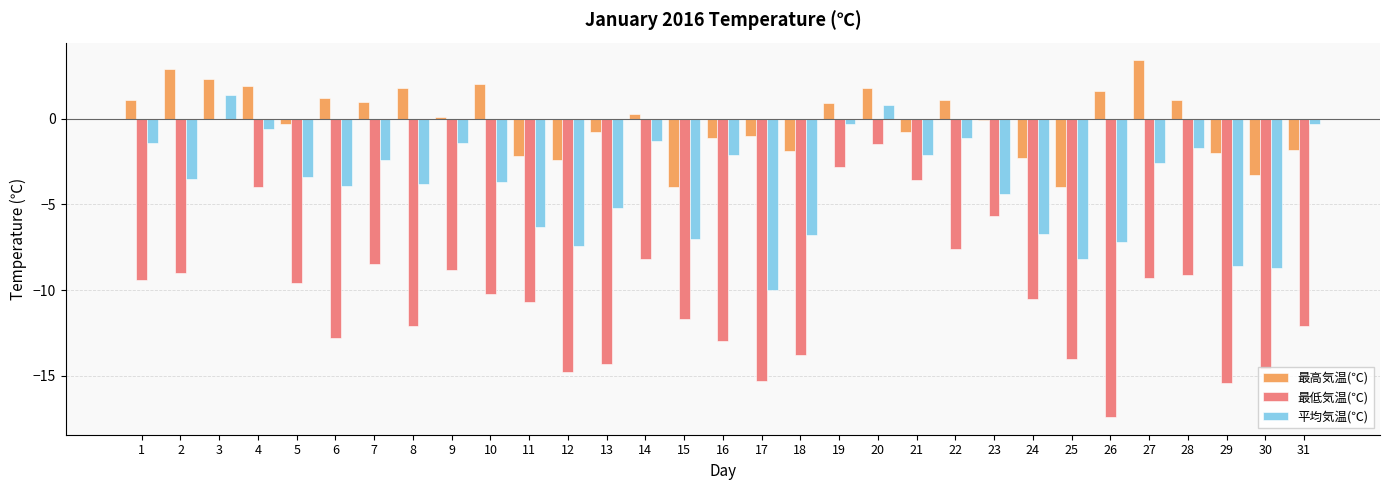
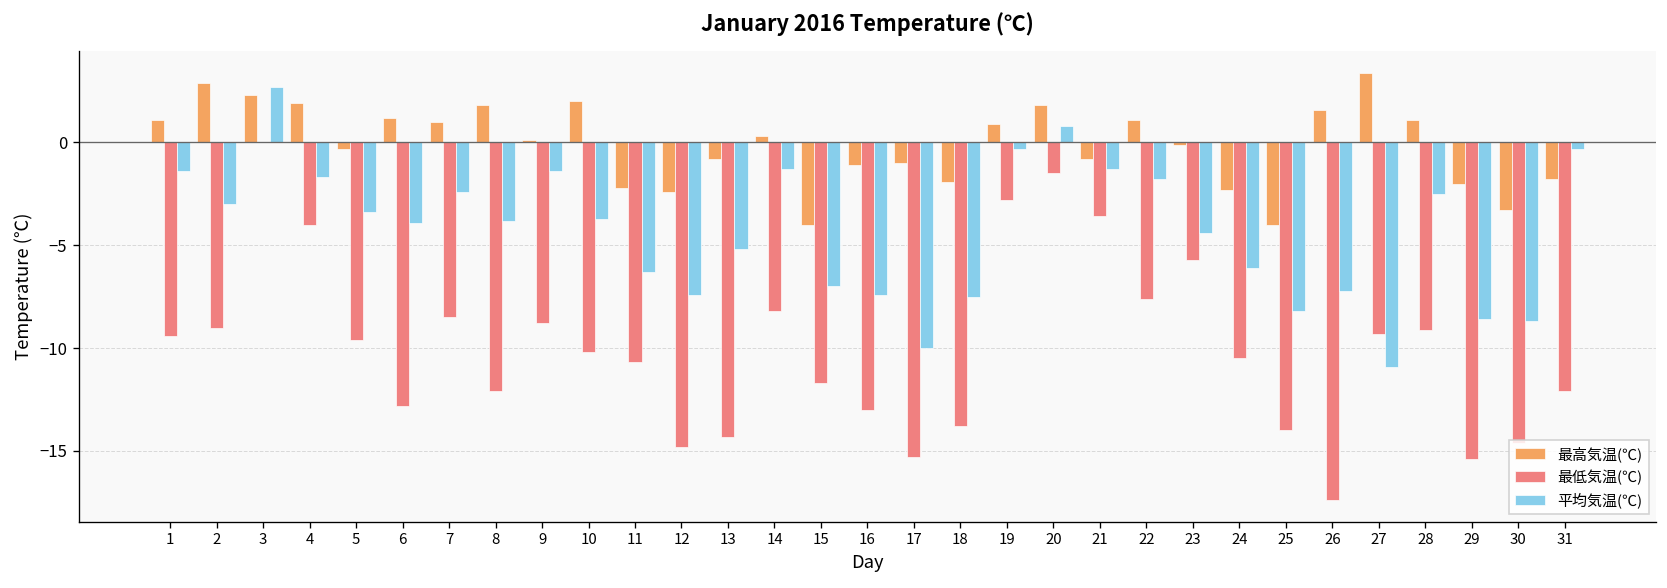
  {
    "平均気温(℃)": {
      "1": -1.4,
-     "2": -3.5,
-     "3": 1.4,
-     "4": -0.6,
+     "2": -3.0,
+     "3": 2.7,
+     "4": -1.7,
      "5": -3.4,
      "6": -3.9,
      "7": -2.4,
      "8": -3.8,
      "9": -1.4,
      "10": -3.7,
      "11": -6.3,
      "12": -7.4,
      "13": -5.2,
      "14": -1.3,
      "15": -7.0,
-     "16": -2.1,
+     "16": -7.4,
      "17": -10.0,
-     "18": -6.8,
+     "18": -7.5,
      "19": -0.3,
      "20": 0.8,
-     "21": -2.1,
-     "22": -1.1,
+     "21": -1.3,
+     "22": -1.8,
      "23": -4.4,
-     "24": -6.7,
+     "24": -6.1,
      "25": -8.2,
      "26": -7.2,
-     "27": -2.6,
-     "28": -1.7,
+     "27": -10.9,
+     "28": -2.5,
      "29": -8.6,
      "30": -8.7,
      "31": -0.3
    }
  }
